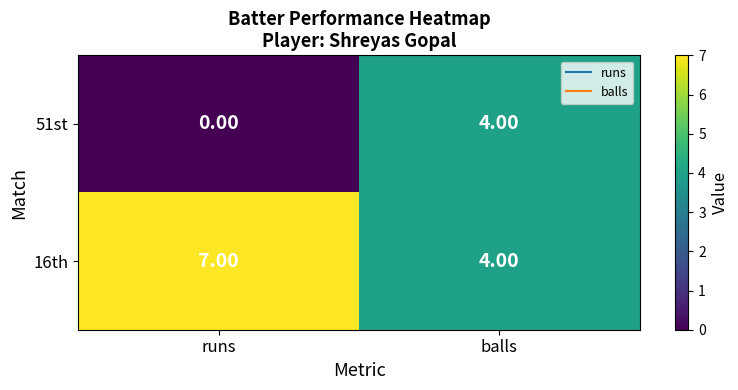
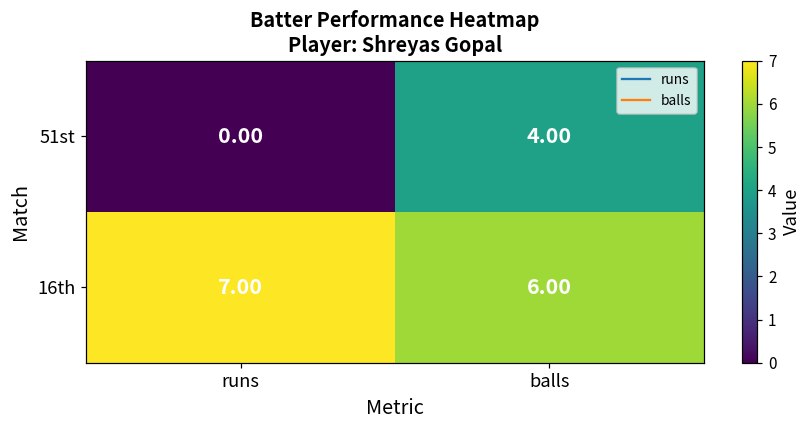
  {
    "51st": {
      "runs": 0.00,
      "balls": 4.00
    },
    "16th": {
      "runs": 7.00,
-     "balls": 4.00
+     "balls": 6.00
    }
  }
